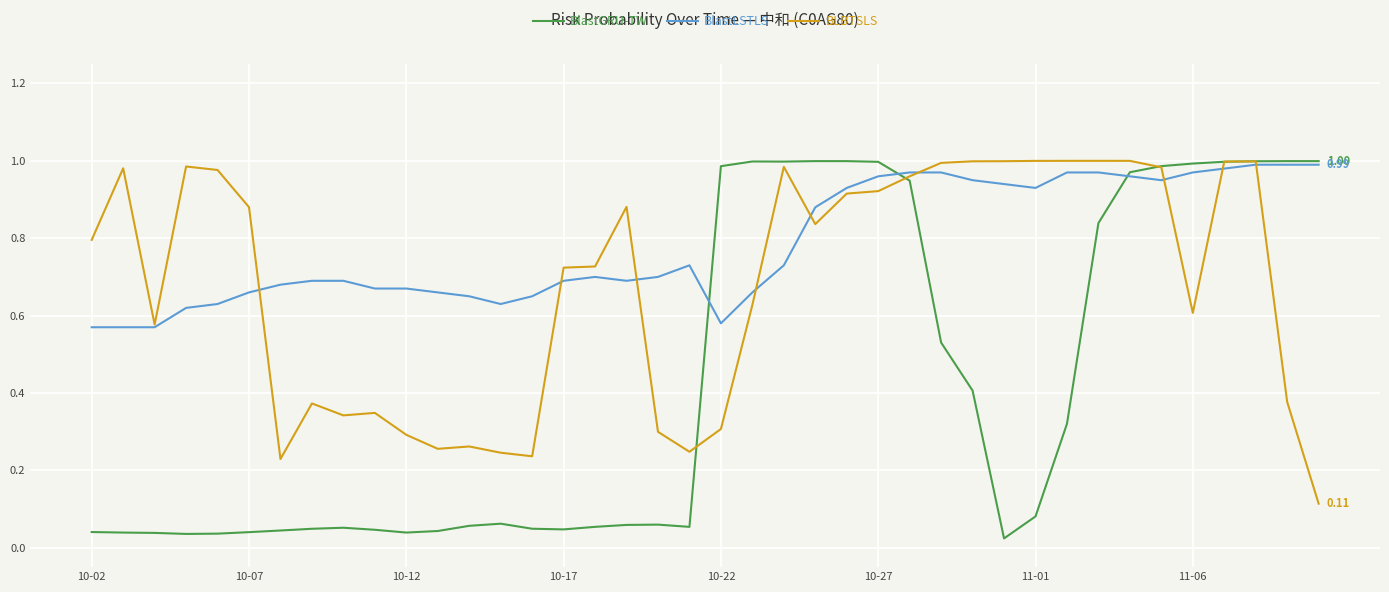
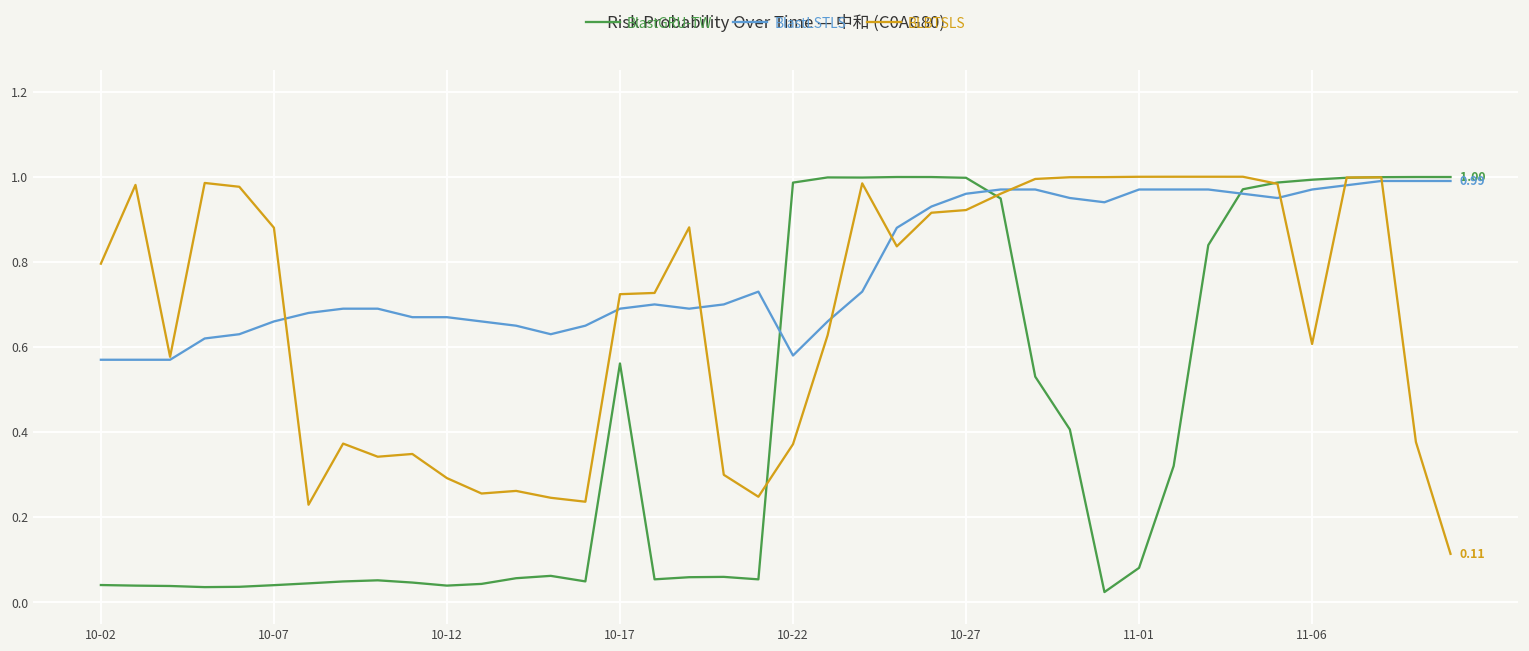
  {
    "BlastGRU-TW": {
      "10-02": 0.04,
      "10-07": 0.04,
      "10-12": 0.04,
-     "10-17": 0.05,
+     "10-17": 0.56,
      "10-22": 0.99,
      "10-27": 1.00,
      "11-01": 0.08,
      "11-06": 0.99
    },
    "BlastLSTLS": {
      "10-02": 0.57,
      "10-07": 0.66,
      "10-12": 0.67,
      "10-17": 0.69,
      "10-22": 0.58,
      "10-27": 0.96,
-     "11-01": 0.93,
+     "11-01": 0.97,
      "11-06": 0.97
    },
    "BLBTSLS": {
      "10-02": 0.80,
      "10-07": 0.88,
      "10-12": 0.29,
      "10-17": 0.72,
-     "10-22": 0.31,
+     "10-22": 0.37,
      "10-27": 0.92,
      "11-01": 1.00,
      "11-06": 0.61
    }
  }
